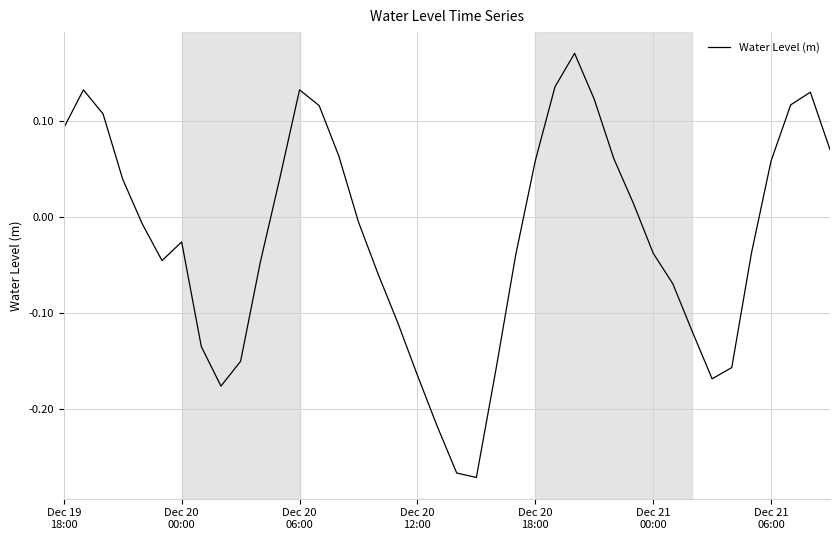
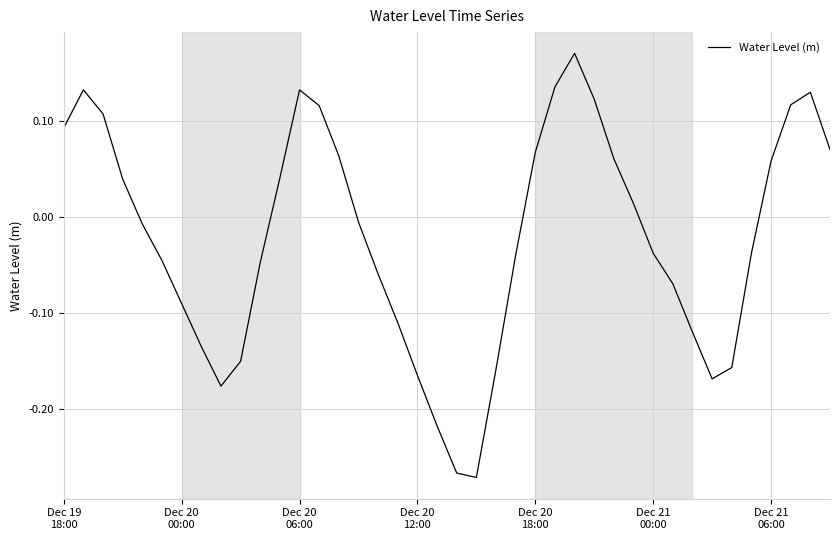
  {
    "Dec 19 18:00": 0.09,
-   "Dec 20 00:00": -0.03,
+   "Dec 20 00:00": -0.09,
    "Dec 20 06:00": 0.13,
    "Dec 20 12:00": -0.16,
-   "Dec 20 18:00": 0.06,
+   "Dec 20 18:00": 0.07,
    "Dec 21 00:00": -0.04,
    "Dec 21 06:00": 0.06
  }
